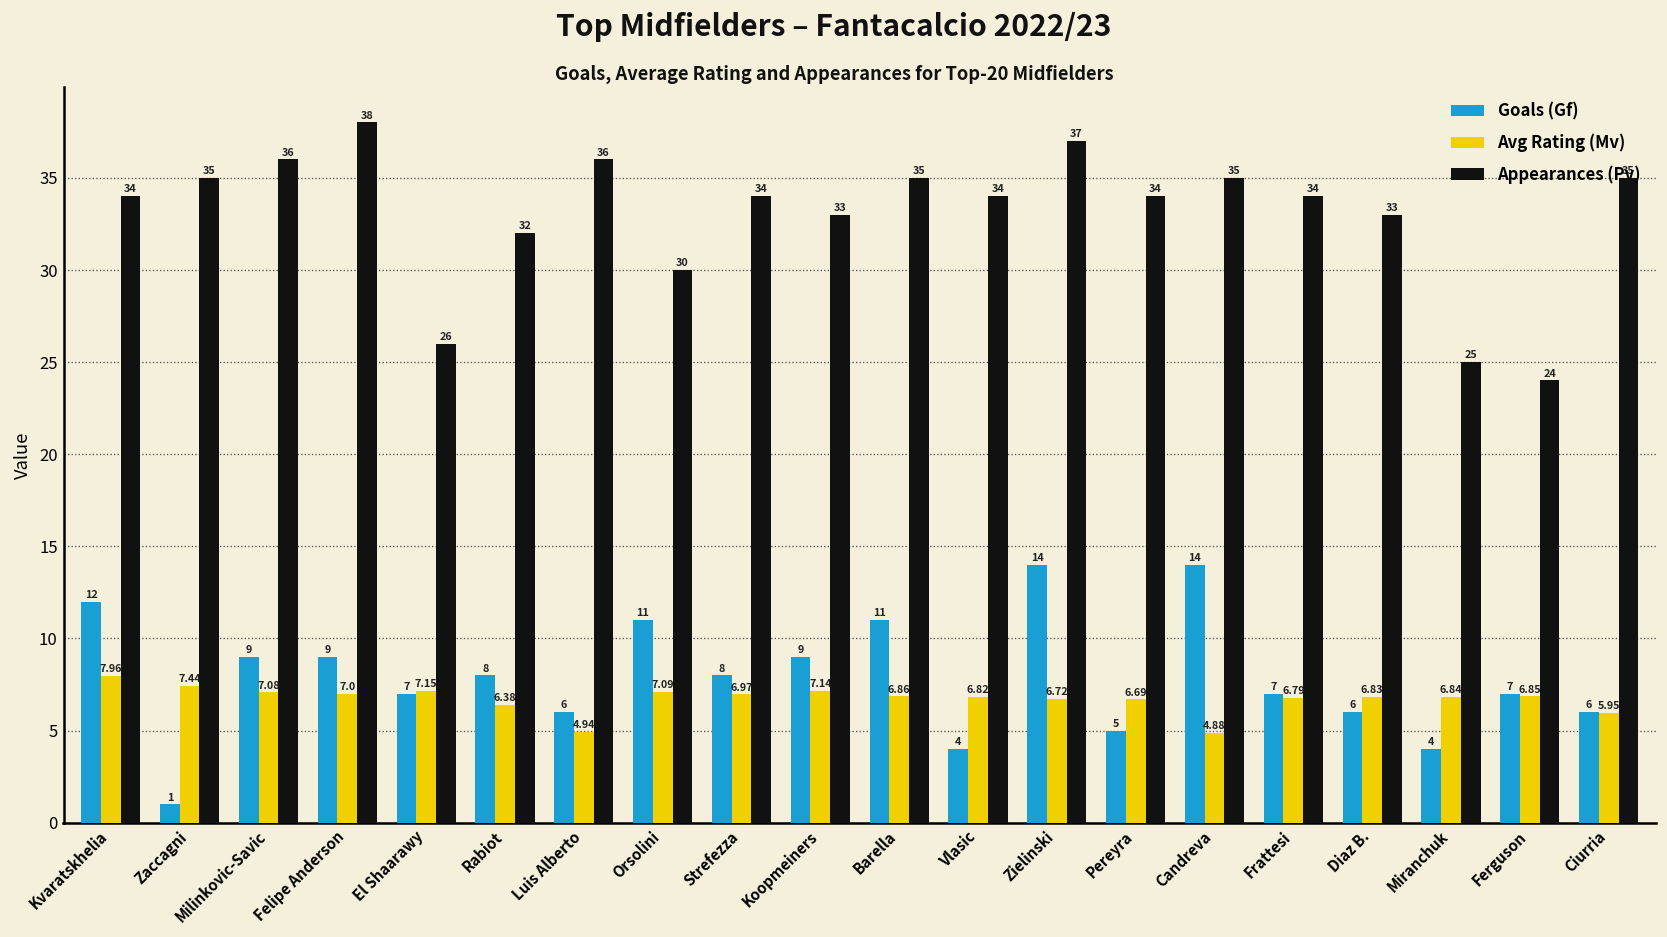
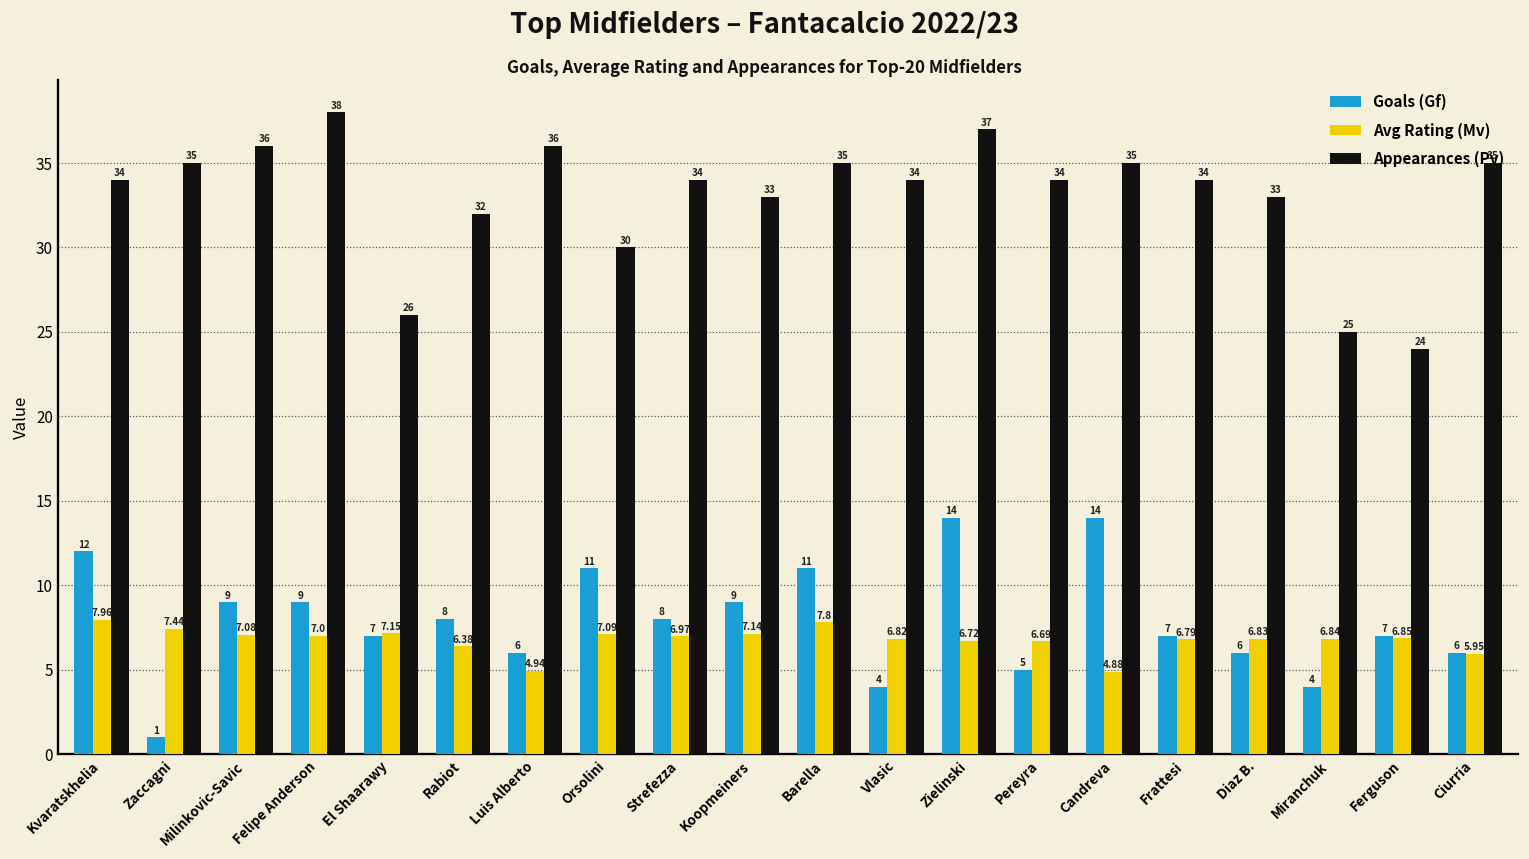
  {
    "Goals (Gf)": {
      "Kvaratskhelia": 12,
      "Zaccagni": 1,
      "Milinkovic-Savic": 9,
      "Felipe Anderson": 9,
      "El Shaarawy": 7,
      "Rabiot": 8,
      "Luis Alberto": 6,
      "Orsolini": 11,
      "Strefezza": 8,
      "Koopmeiners": 9,
      "Barella": 11,
      "Vlasic": 4,
      "Zielinski": 14,
      "Pereyra": 5,
      "Candreva": 14,
      "Frattesi": 7,
      "Diaz B.": 6,
      "Miranchuk": 4,
      "Ferguson": 7,
      "Ciurria": 6
    },
    "Avg Rating (Mv)": {
      "Kvaratskhelia": 7.96,
      "Zaccagni": 7.44,
      "Milinkovic-Savic": 7.08,
      "Felipe Anderson": 7.0,
      "El Shaarawy": 7.15,
      "Rabiot": 6.38,
      "Luis Alberto": 4.94,
      "Orsolini": 7.09,
      "Strefezza": 6.97,
      "Koopmeiners": 7.14,
-     "Barella": 6.86,
+     "Barella": 7.8,
      "Vlasic": 6.82,
      "Zielinski": 6.72,
      "Pereyra": 6.69,
      "Candreva": 4.88,
      "Frattesi": 6.79,
      "Diaz B.": 6.83,
      "Miranchuk": 6.84,
      "Ferguson": 6.85,
      "Ciurria": 5.95
    },
    "Appearances (Pv)": {
      "Kvaratskhelia": 34,
      "Zaccagni": 35,
      "Milinkovic-Savic": 36,
      "Felipe Anderson": 38,
      "El Shaarawy": 26,
      "Rabiot": 32,
      "Luis Alberto": 36,
      "Orsolini": 30,
      "Strefezza": 34,
      "Koopmeiners": 33,
      "Barella": 35,
      "Vlasic": 34,
      "Zielinski": 37,
      "Pereyra": 34,
      "Candreva": 35,
      "Frattesi": 34,
      "Diaz B.": 33,
      "Miranchuk": 25,
      "Ferguson": 24,
      "Ciurria": 35
    }
  }
